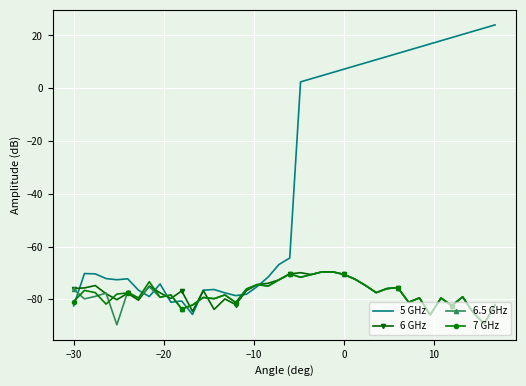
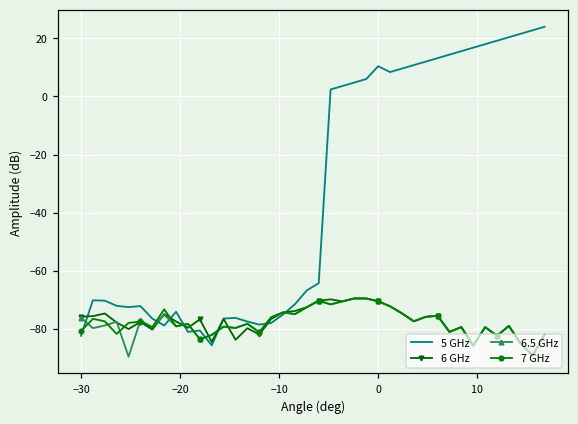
  {
    "5 GHz": {
      "−30": -82,
-     "0": 7
+     "0": 10
    }
  }
